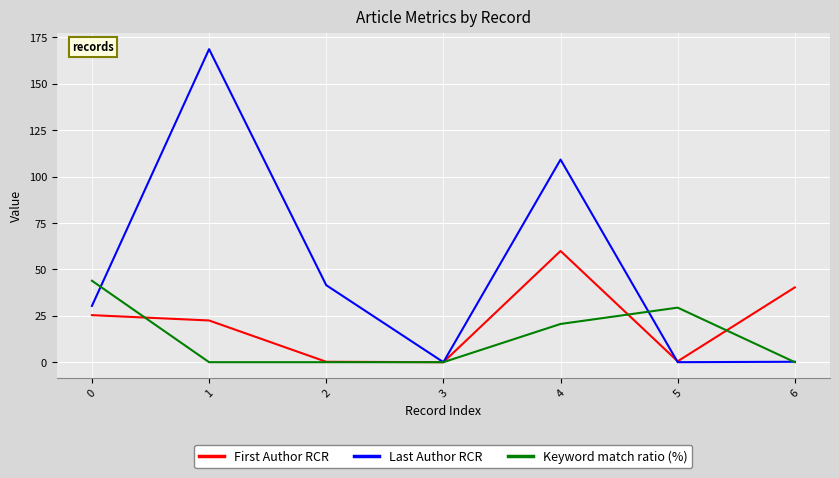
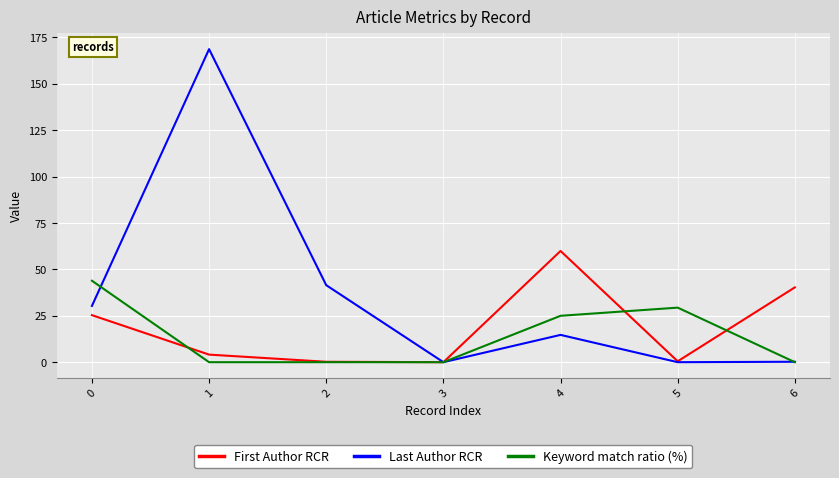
  {
    "First Author RCR": {
      "0": 25,
-     "1": 22,
+     "1": 4,
      "4": 60,
      "6": 40
    },
    "Last Author RCR": {
      "0": 30,
      "1": 169,
      "2": 42,
-     "4": 109
+     "4": 15
    },
    "Keyword match ratio (%)": {
      "0": 44,
      "1": 0,
-     "4": 21,
+     "4": 25,
      "5": 29
    }
  }
